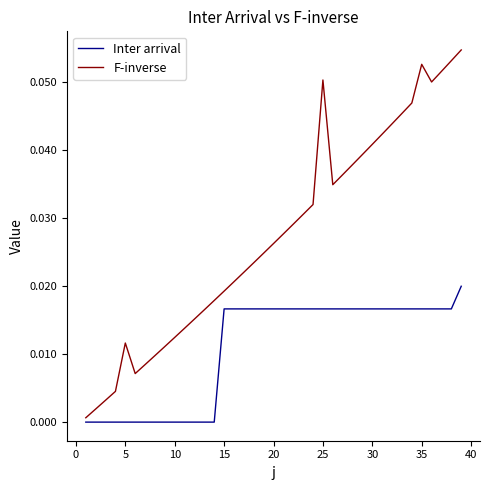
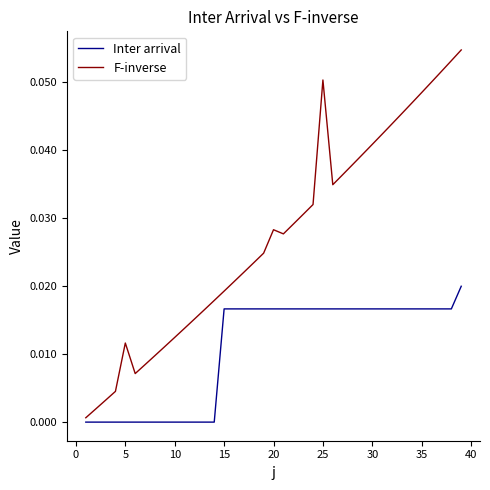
  {
    "Inter arrival": {
      "5": 0.000,
      "10": 0.000,
      "15": 0.017,
      "20": 0.017,
      "25": 0.017,
      "30": 0.017,
      "35": 0.017
    },
    "F-inverse": {
      "5": 0.012,
      "10": 0.012,
      "15": 0.019,
-     "20": 0.026,
+     "20": 0.028,
      "25": 0.050,
      "30": 0.041,
-     "35": 0.053
+     "35": 0.049
    }
  }
